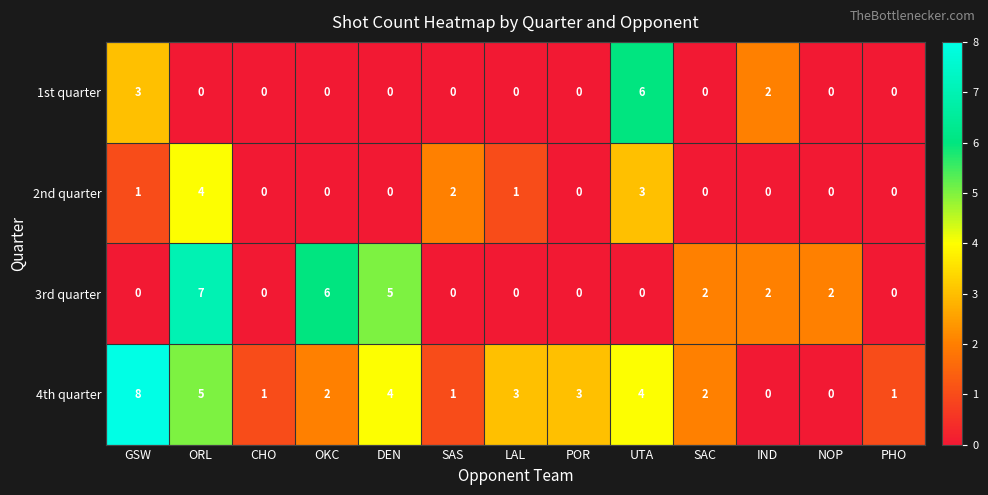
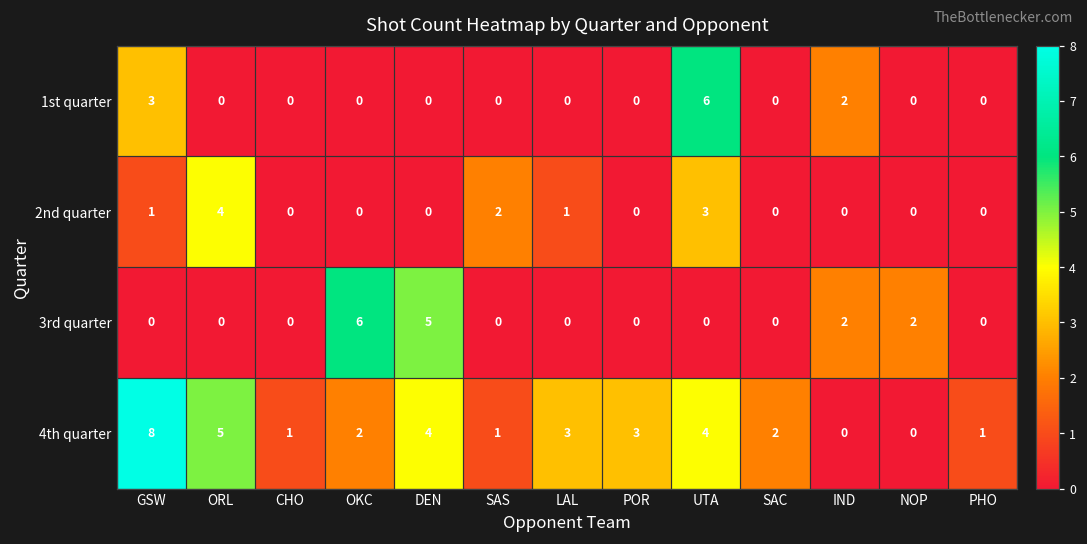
  {
    "1st quarter": {
      "GSW": 3,
      "ORL": 0,
      "CHO": 0,
      "OKC": 0,
      "DEN": 0,
      "SAS": 0,
      "LAL": 0,
      "POR": 0,
      "UTA": 6,
      "SAC": 0,
      "IND": 2,
      "NOP": 0,
      "PHO": 0
    },
    "2nd quarter": {
      "GSW": 1,
      "ORL": 4,
      "CHO": 0,
      "OKC": 0,
      "DEN": 0,
      "SAS": 2,
      "LAL": 1,
      "POR": 0,
      "UTA": 3,
      "SAC": 0,
      "IND": 0,
      "NOP": 0,
      "PHO": 0
    },
    "3rd quarter": {
      "GSW": 0,
-     "ORL": 7,
+     "ORL": 0,
      "CHO": 0,
      "OKC": 6,
      "DEN": 5,
      "SAS": 0,
      "LAL": 0,
      "POR": 0,
      "UTA": 0,
-     "SAC": 2,
+     "SAC": 0,
      "IND": 2,
      "NOP": 2,
      "PHO": 0
    },
    "4th quarter": {
      "GSW": 8,
      "ORL": 5,
      "CHO": 1,
      "OKC": 2,
      "DEN": 4,
      "SAS": 1,
      "LAL": 3,
      "POR": 3,
      "UTA": 4,
      "SAC": 2,
      "IND": 0,
      "NOP": 0,
      "PHO": 1
    }
  }
